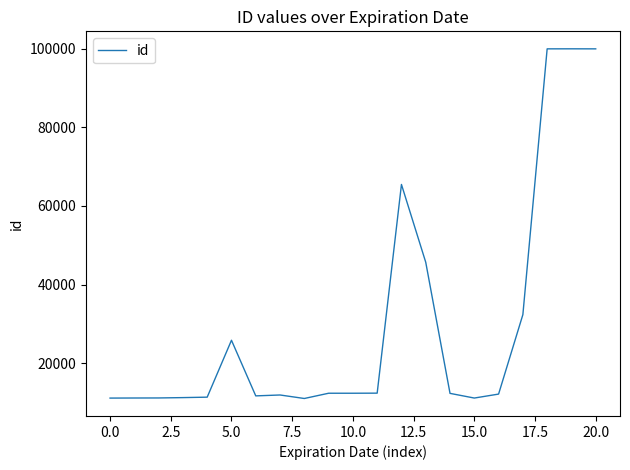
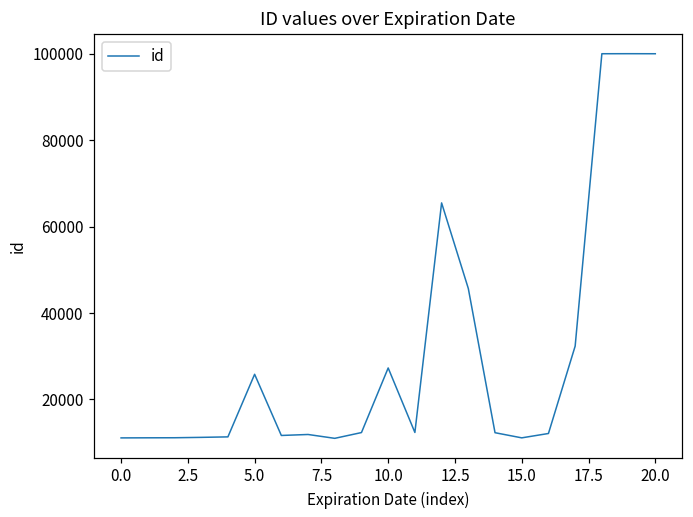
  {
    "0.0": 11000,
    "5.0": 26000,
-   "10.0": 12000,
+   "10.0": 27000,
    "15.0": 11000,
    "20.0": 100000
  }
